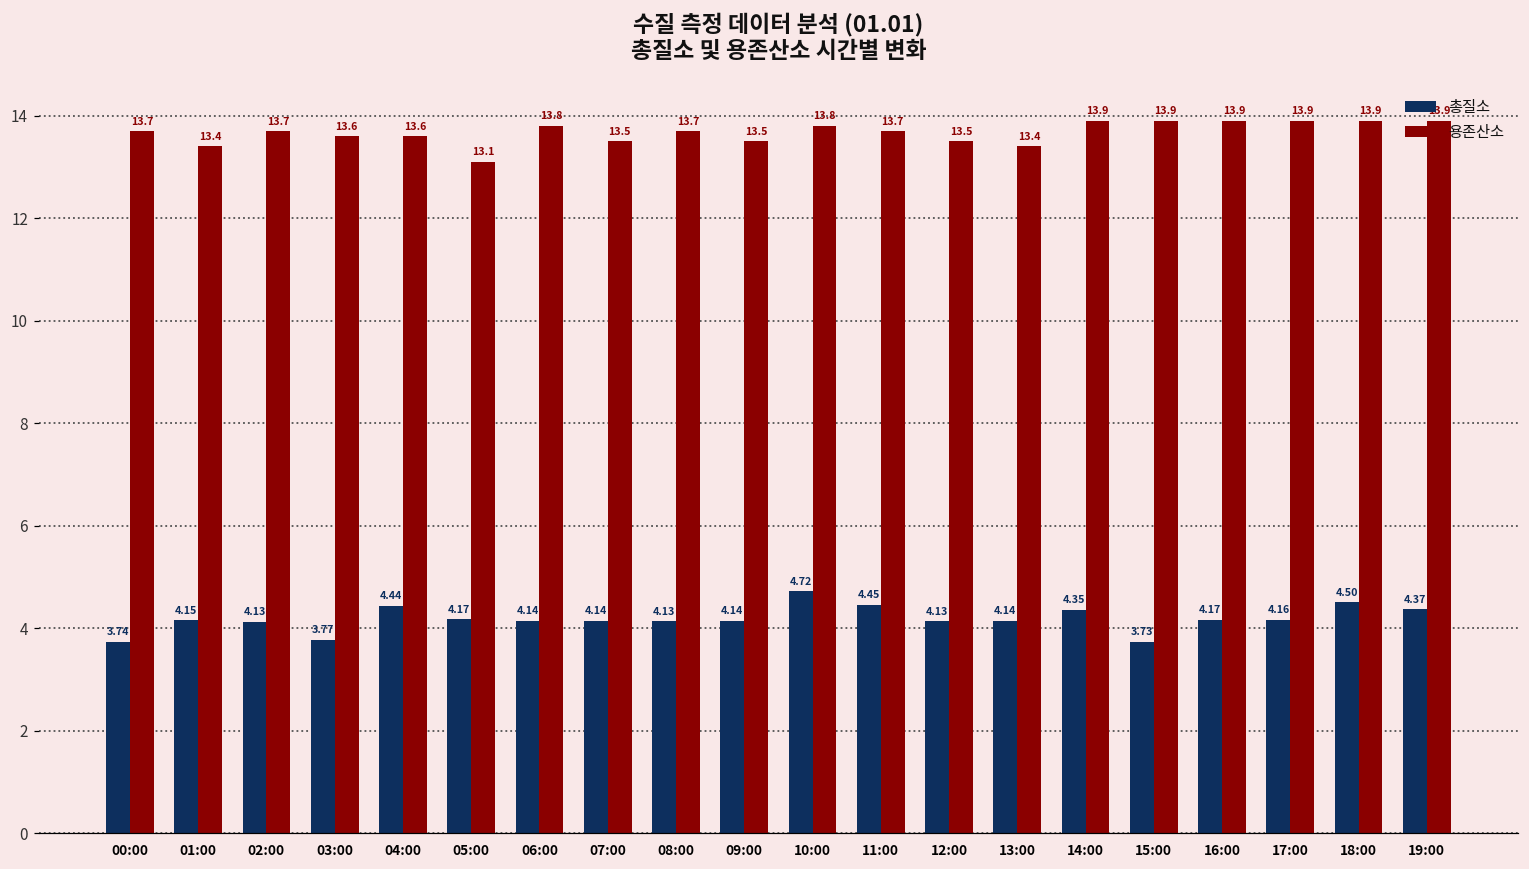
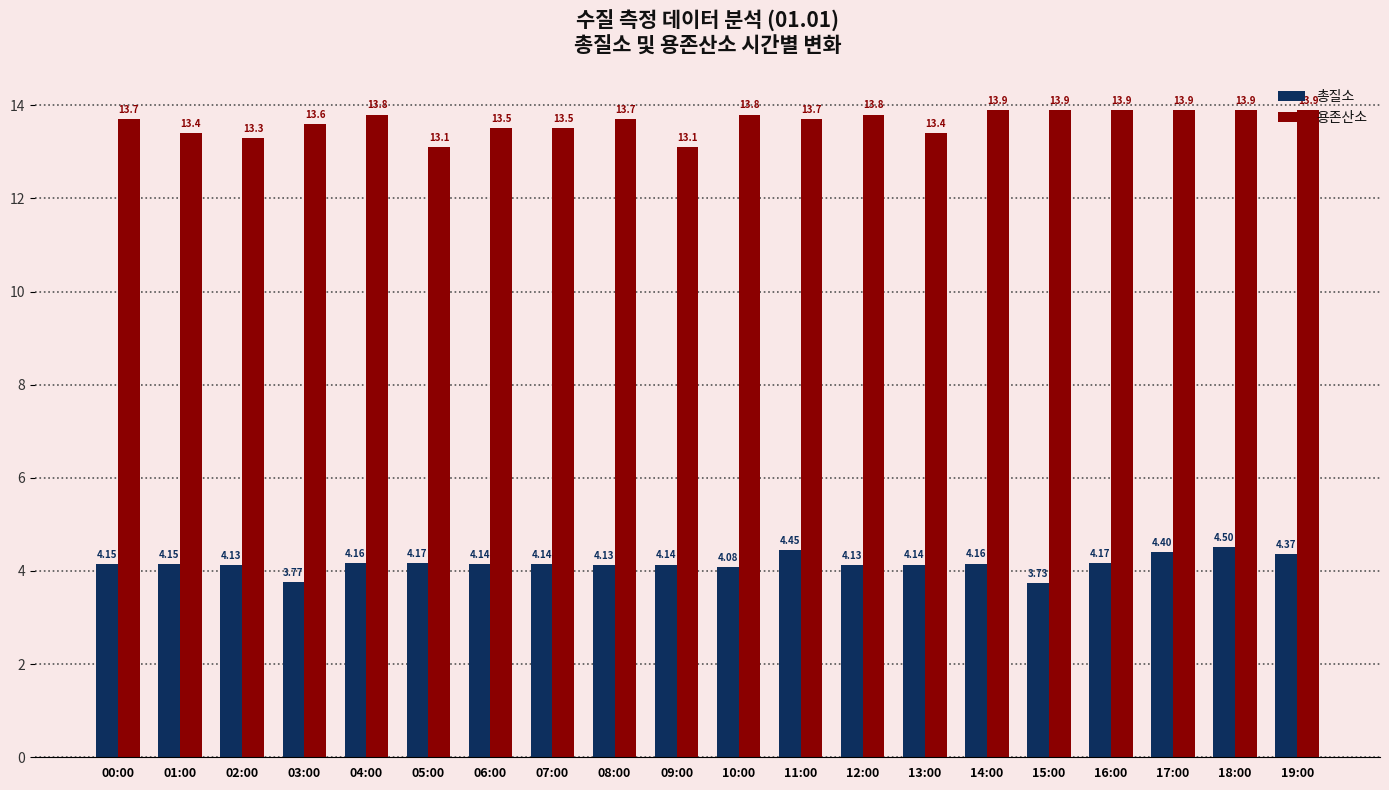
  {
    "총질소": {
-     "00:00": 3.74,
+     "00:00": 4.15,
      "01:00": 4.15,
      "02:00": 4.13,
      "03:00": 3.77,
-     "04:00": 4.44,
+     "04:00": 4.16,
      "05:00": 4.17,
      "06:00": 4.14,
      "07:00": 4.14,
      "08:00": 4.13,
      "09:00": 4.14,
-     "10:00": 4.72,
+     "10:00": 4.08,
      "11:00": 4.45,
      "12:00": 4.13,
      "13:00": 4.14,
-     "14:00": 4.35,
+     "14:00": 4.16,
      "15:00": 3.73,
      "16:00": 4.17,
-     "17:00": 4.16,
+     "17:00": 4.40,
      "18:00": 4.50,
      "19:00": 4.37
    },
    "용존산소": {
      "00:00": 13.7,
      "01:00": 13.4,
-     "02:00": 13.7,
+     "02:00": 13.3,
      "03:00": 13.6,
-     "04:00": 13.6,
+     "04:00": 13.8,
      "05:00": 13.1,
-     "06:00": 13.8,
+     "06:00": 13.5,
      "07:00": 13.5,
      "08:00": 13.7,
-     "09:00": 13.5,
+     "09:00": 13.1,
      "10:00": 13.8,
      "11:00": 13.7,
-     "12:00": 13.5,
+     "12:00": 13.8,
      "13:00": 13.4,
      "14:00": 13.9,
      "15:00": 13.9,
      "16:00": 13.9,
      "17:00": 13.9,
      "18:00": 13.9,
      "19:00": 13.9
    }
  }
